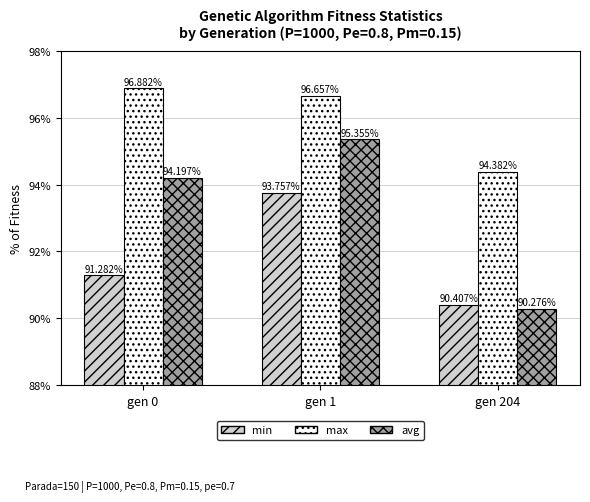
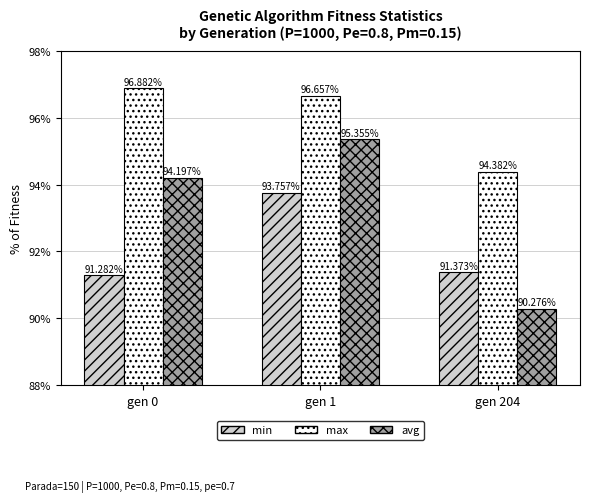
  {
    "min": {
      "gen 0": "91.282%",
      "gen 1": "93.757%",
-     "gen 204": "90.407%"
+     "gen 204": "91.373%"
    },
    "max": {
      "gen 0": "96.882%",
      "gen 1": "96.657%",
      "gen 204": "94.382%"
    },
    "avg": {
      "gen 0": "94.197%",
      "gen 1": "95.355%",
      "gen 204": "90.276%"
    }
  }
